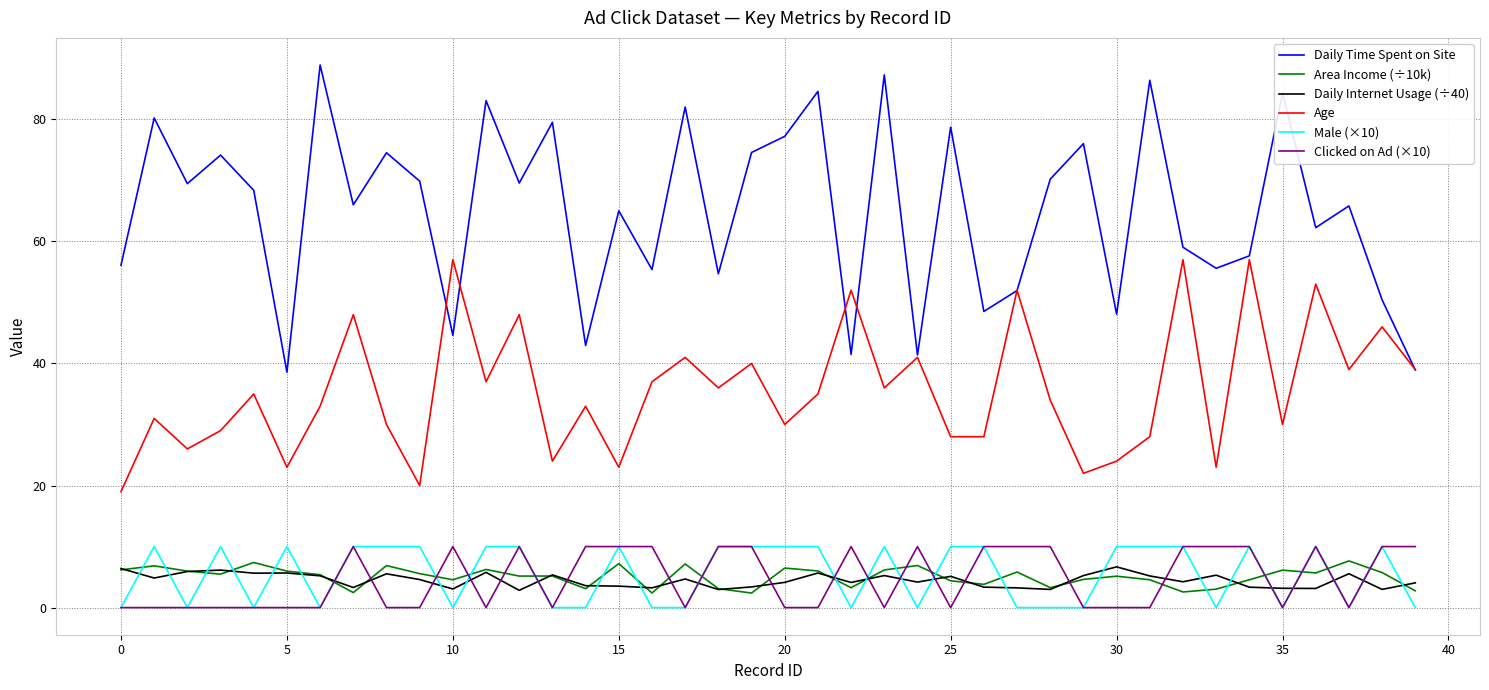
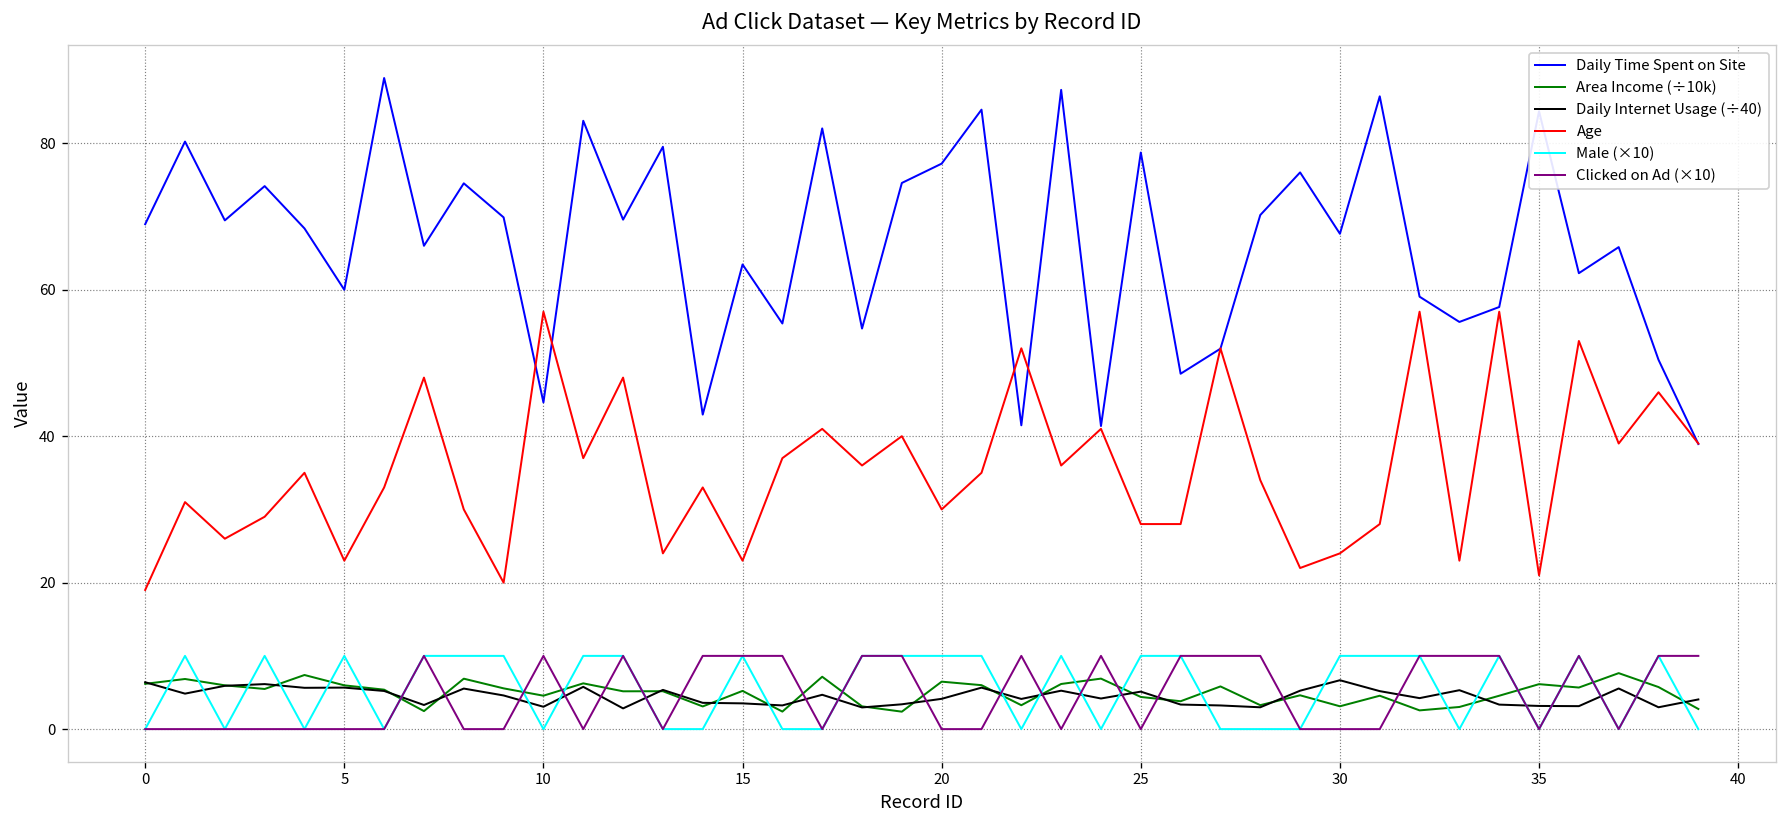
  {
    "Daily Time Spent on Site": {
-     "0": 56,
-     "5": 39,
+     "0": 69,
+     "5": 60,
      "10": 45,
-     "15": 65,
+     "15": 63,
      "20": 77,
      "25": 79,
-     "30": 48
+     "30": 68
    },
    "Area Income (÷10k)": {
      "10": 5,
-     "15": 7,
+     "15": 5,
      "20": 6,
      "25": 4,
-     "30": 5,
+     "30": 3,
      "35": 6
    },
    "Daily Internet Usage (÷40)": {
      "10": 3,
      "15": 4,
      "20": 4,
      "25": 5,
      "30": 7,
      "35": 3
    },
    "Age": {
      "0": 19,
      "5": 23,
      "10": 57,
      "15": 23,
      "20": 30,
      "25": 28,
      "30": 24,
-     "35": 30
+     "35": 21
    },
    "Male (×10)": {
      "5": 10,
      "10": 0,
      "20": 10,
      "25": 10,
      "30": 10
    },
    "Clicked on Ad (×10)": {
      "5": 0,
      "10": 10,
      "20": 0,
      "25": 0,
      "30": 0
    }
  }
